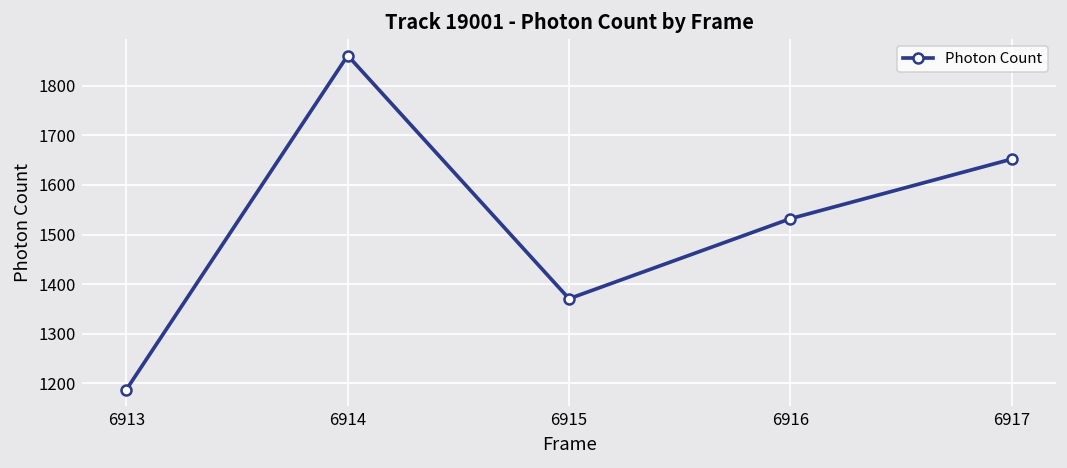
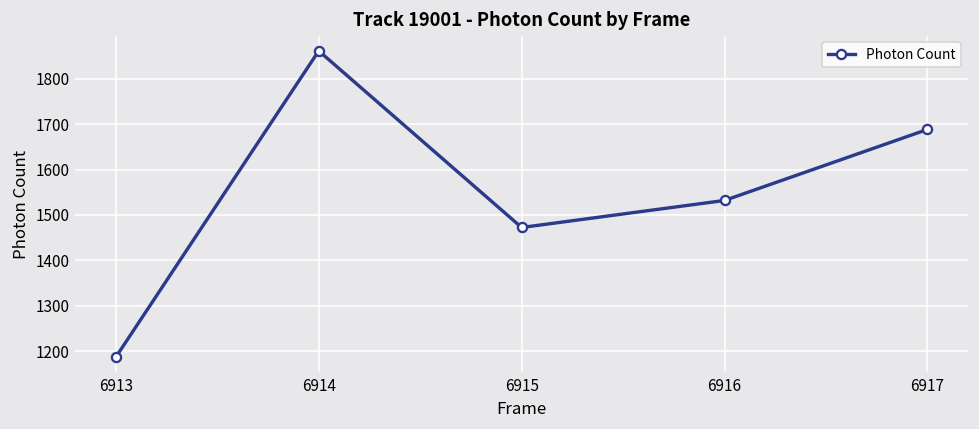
  {
    "6913": 1190,
    "6914": 1860,
-   "6915": 1370,
+   "6915": 1470,
    "6916": 1530,
-   "6917": 1650
+   "6917": 1690
  }
